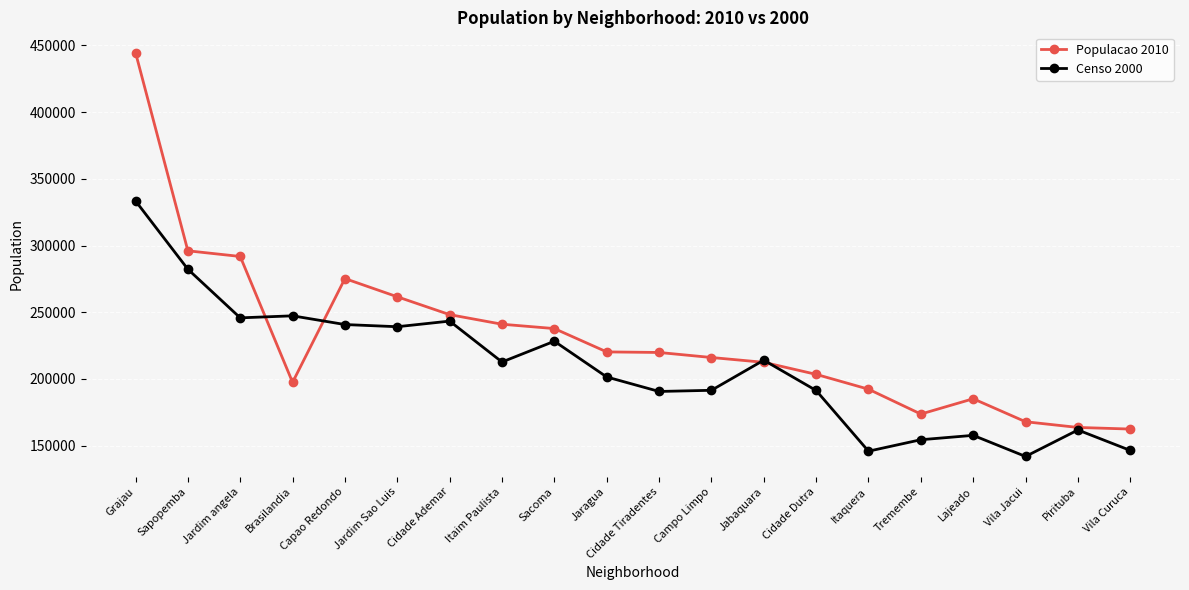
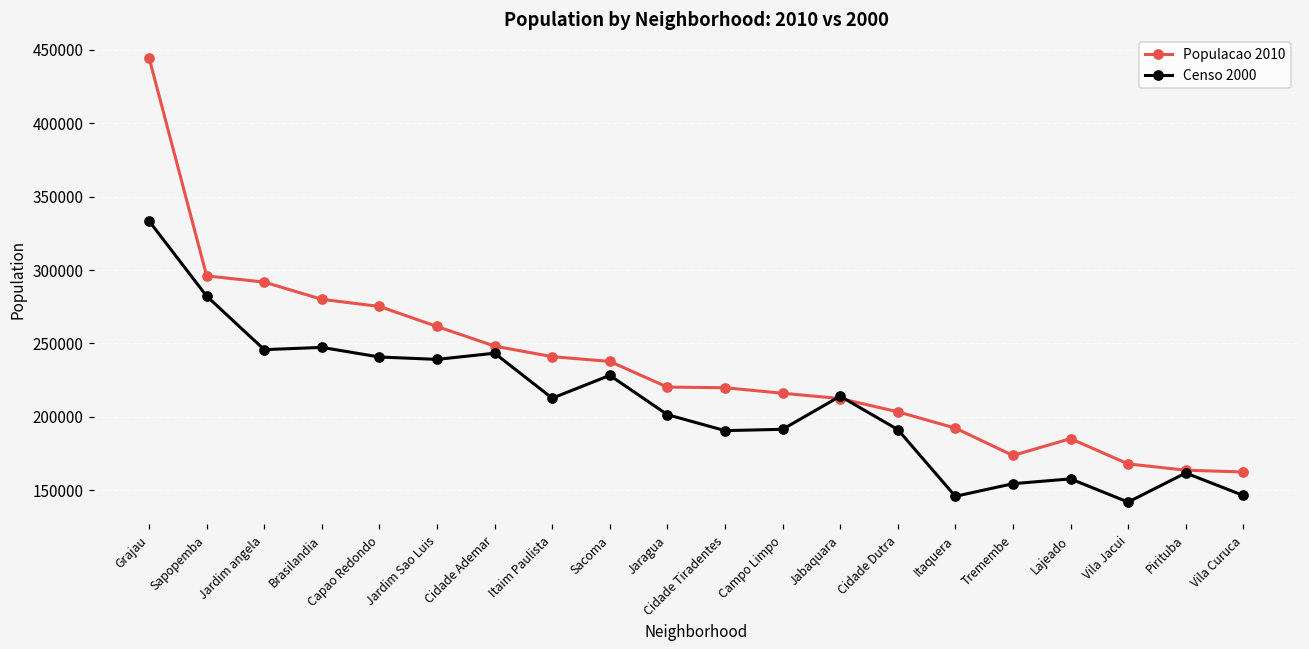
  {
    "Populacao 2010": {
      "Grajau": 445000,
      "Sapopemba": 296000,
      "Jardim angela": 292000,
-     "Brasilandia": 197000,
+     "Brasilandia": 280000,
      "Capao Redondo": 275000,
      "Jardim Sao Luis": 262000,
      "Cidade Ademar": 248000,
      "Itaim Paulista": 241000,
      "Sacoma": 238000,
      "Jaragua": 220000,
      "Cidade Tiradentes": 220000,
      "Campo Limpo": 216000,
      "Cidade Dutra": 203000,
      "Itaquera": 192000,
      "Tremembe": 174000,
      "Lajeado": 185000,
      "Vila Jacui": 168000,
      "Pirituba": 164000,
      "Vila Curuca": 162000
    },
    "Censo 2000": {
      "Grajau": 333000,
      "Sapopemba": 282000,
      "Jardim angela": 246000,
      "Brasilandia": 247000,
      "Capao Redondo": 241000,
      "Jardim Sao Luis": 239000,
      "Cidade Ademar": 243000,
      "Itaim Paulista": 213000,
      "Sacoma": 228000,
      "Jaragua": 202000,
      "Cidade Tiradentes": 191000,
      "Campo Limpo": 192000,
      "Cidade Dutra": 191000,
      "Itaquera": 146000,
      "Tremembe": 154000,
      "Lajeado": 158000,
      "Vila Jacui": 142000,
      "Pirituba": 162000,
      "Vila Curuca": 146000
    }
  }
